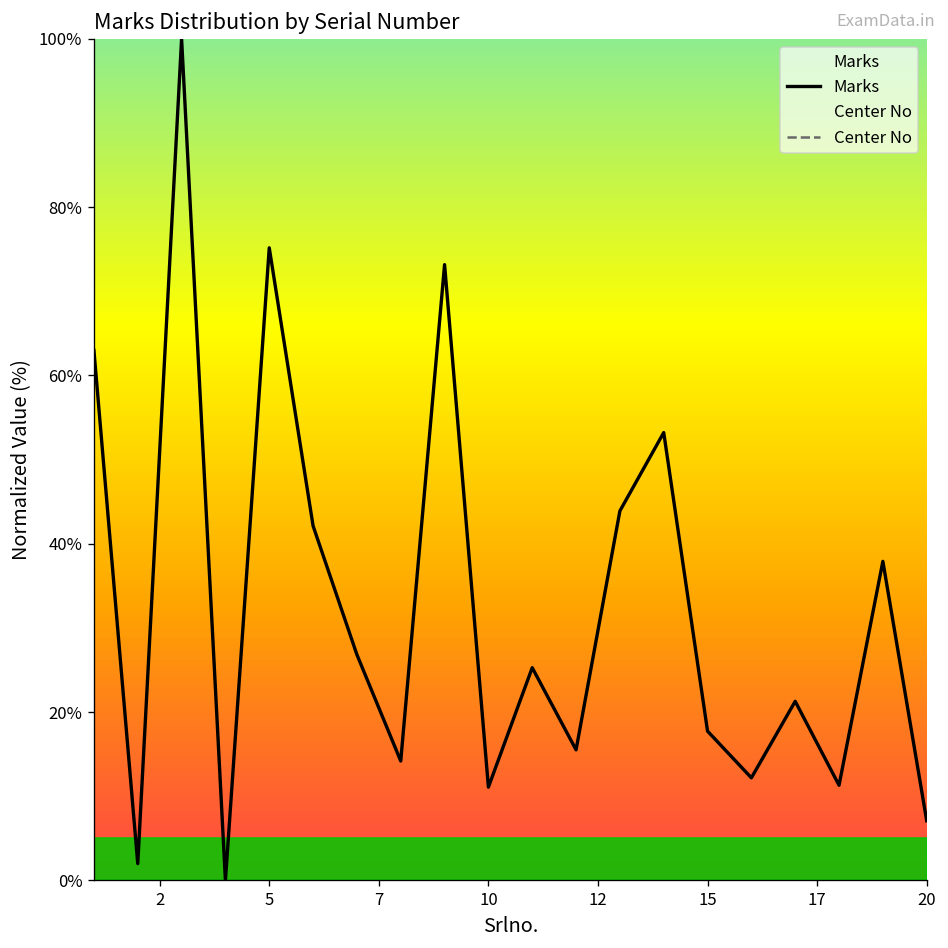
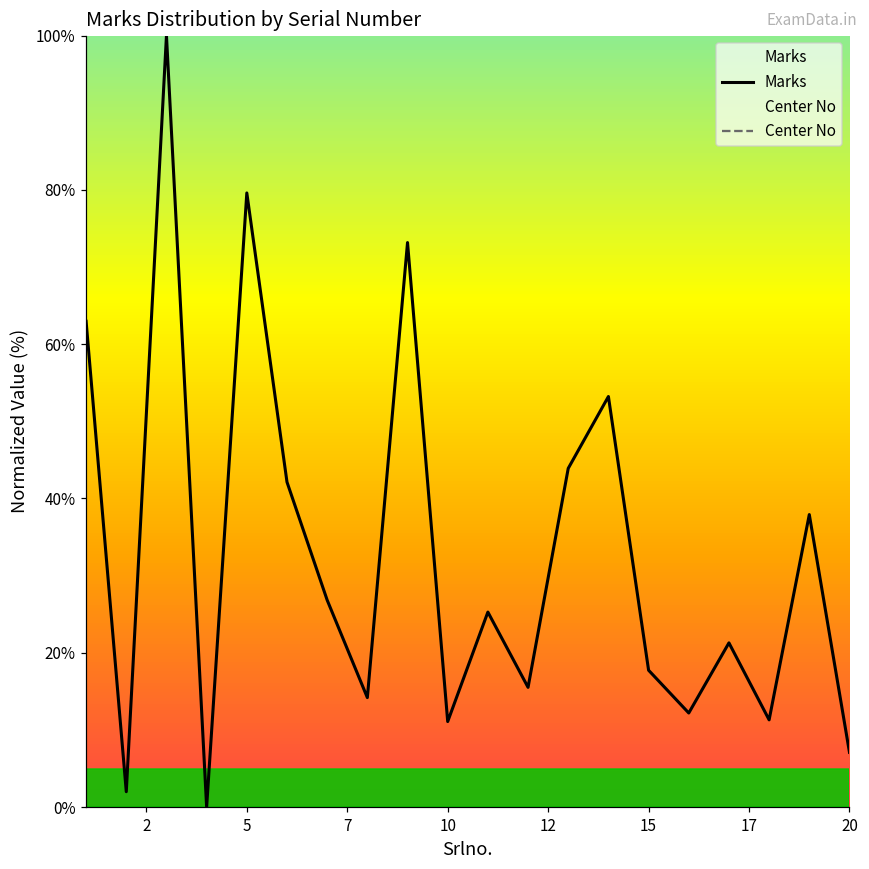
  {
-   "5": "75%",
+   "5": "80%",
    "10": "11%",
    "15": "18%",
    "20": "7%"
  }
